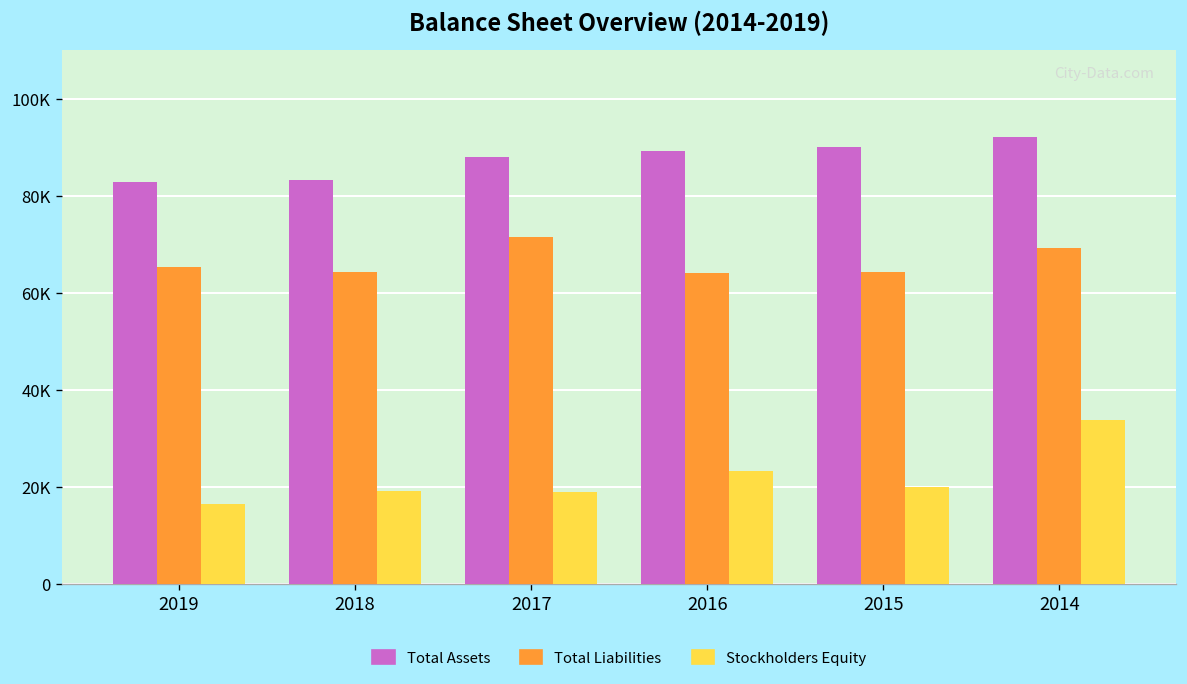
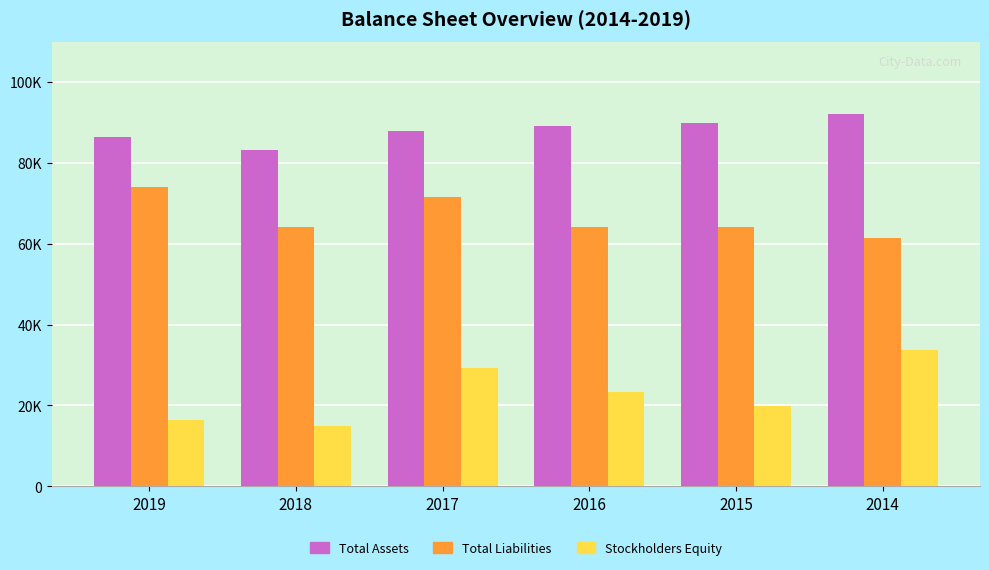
  {
    "Total Assets": {
-     "2019": 83000,
+     "2019": 86000,
      "2018": 83000,
      "2017": 88000,
      "2016": 89000,
      "2015": 90000,
      "2014": 92000
    },
    "Total Liabilities": {
-     "2019": 65000,
+     "2019": 74000,
      "2018": 64000,
      "2017": 71000,
      "2016": 64000,
      "2015": 64000,
-     "2014": 69000
+     "2014": 61000
    },
    "Stockholders Equity": {
      "2019": 16000,
-     "2018": 19000,
-     "2017": 19000,
+     "2018": 15000,
+     "2017": 29000,
      "2016": 23000,
      "2015": 20000,
      "2014": 34000
    }
  }
